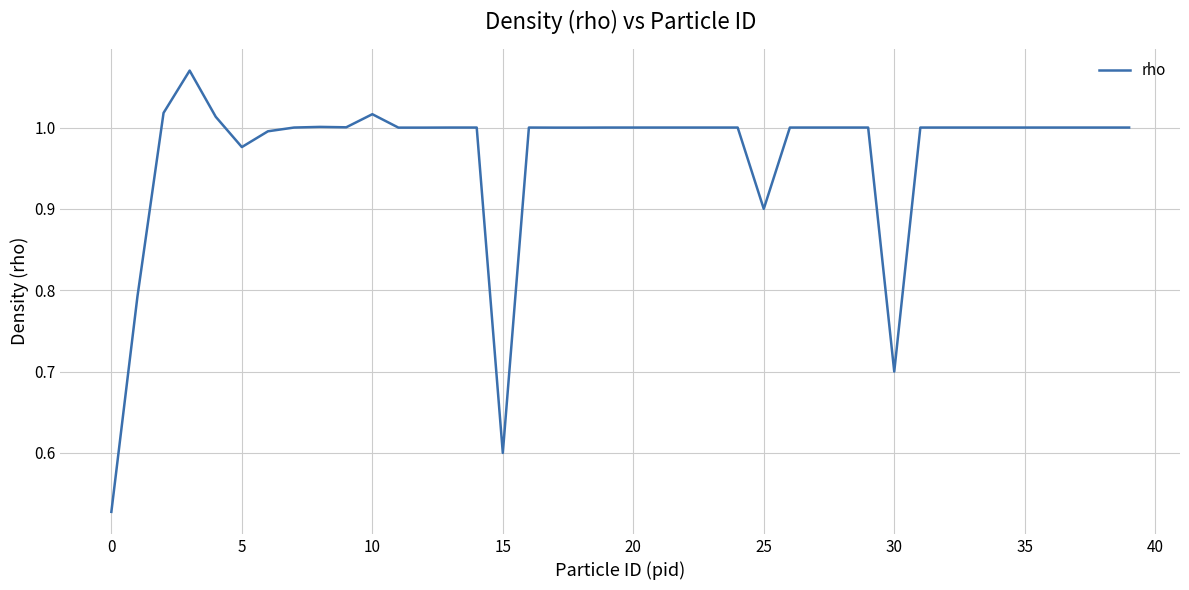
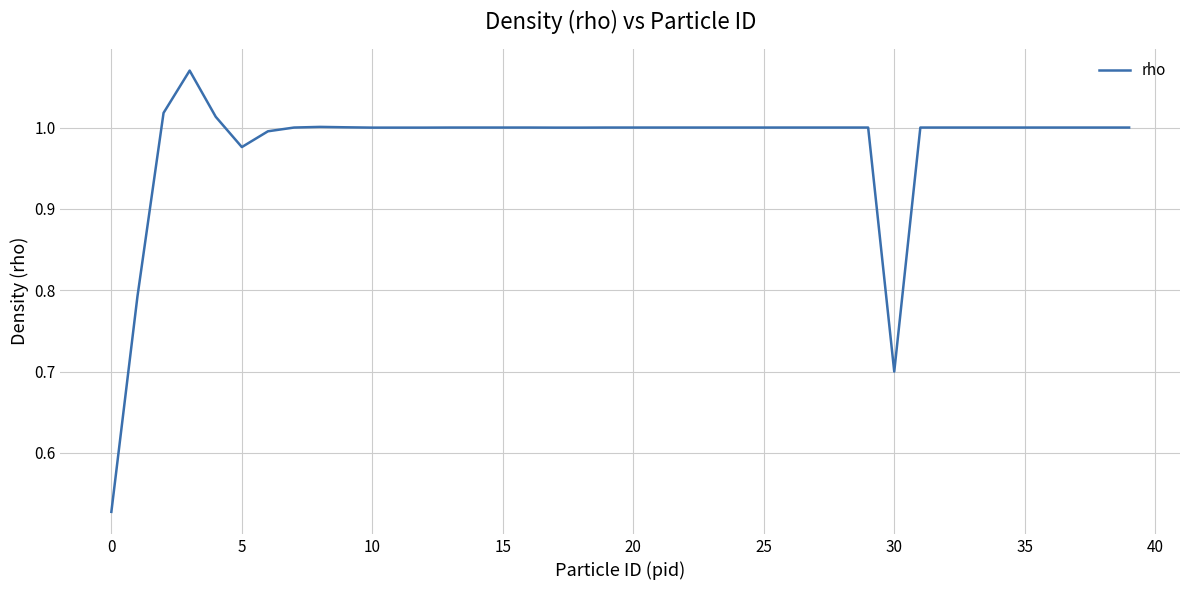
  {
    "0": 0.53,
    "5": 0.98,
-   "10": 1.02,
-   "15": 0.6,
+   "10": 1.00,
+   "15": 1.0,
    "20": 1.00,
-   "25": 0.9,
+   "25": 1.0,
    "30": 0.70,
    "35": 1.00
  }
